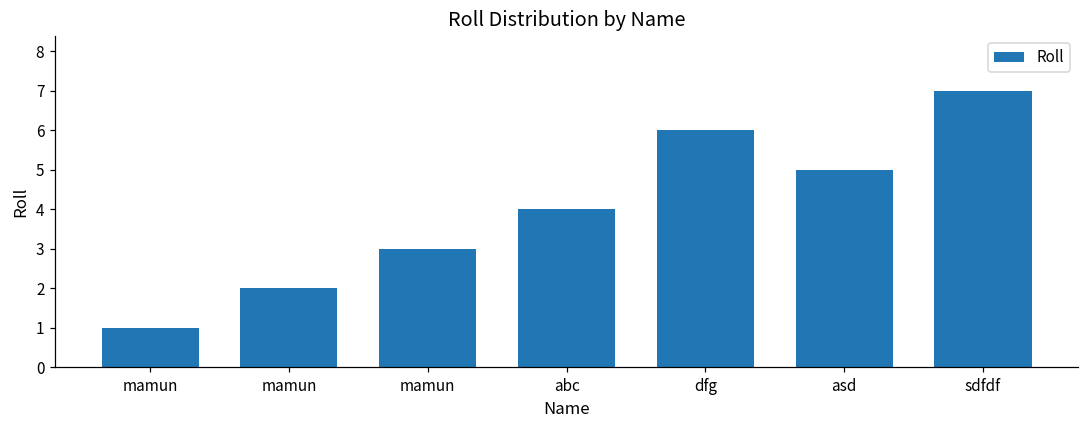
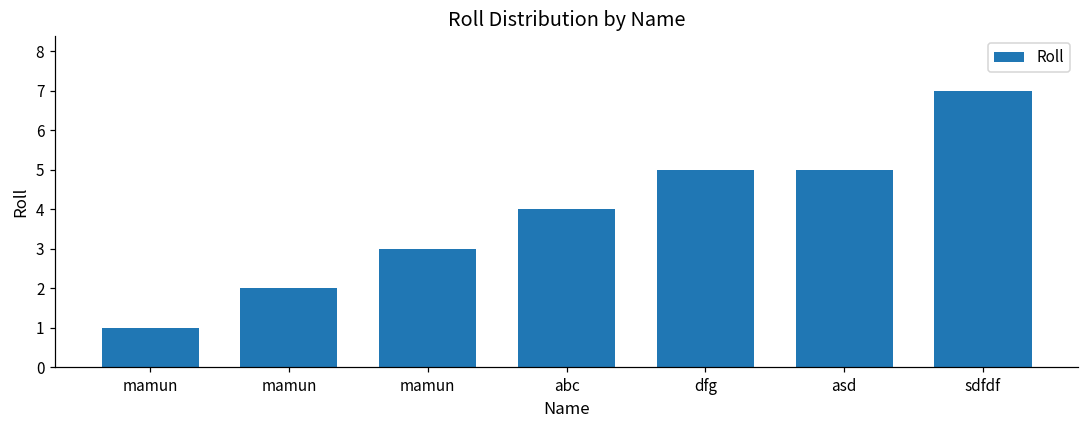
  {
    "abc": 4,
-   "dfg": 6,
+   "dfg": 5,
    "asd": 5,
    "sdfdf": 7
  }
